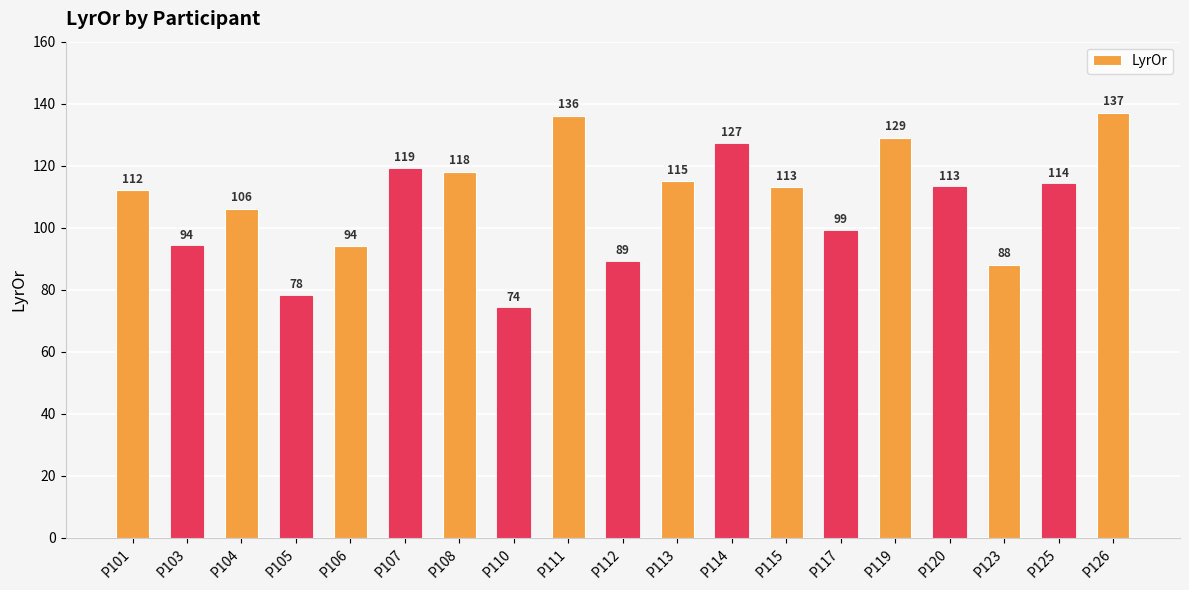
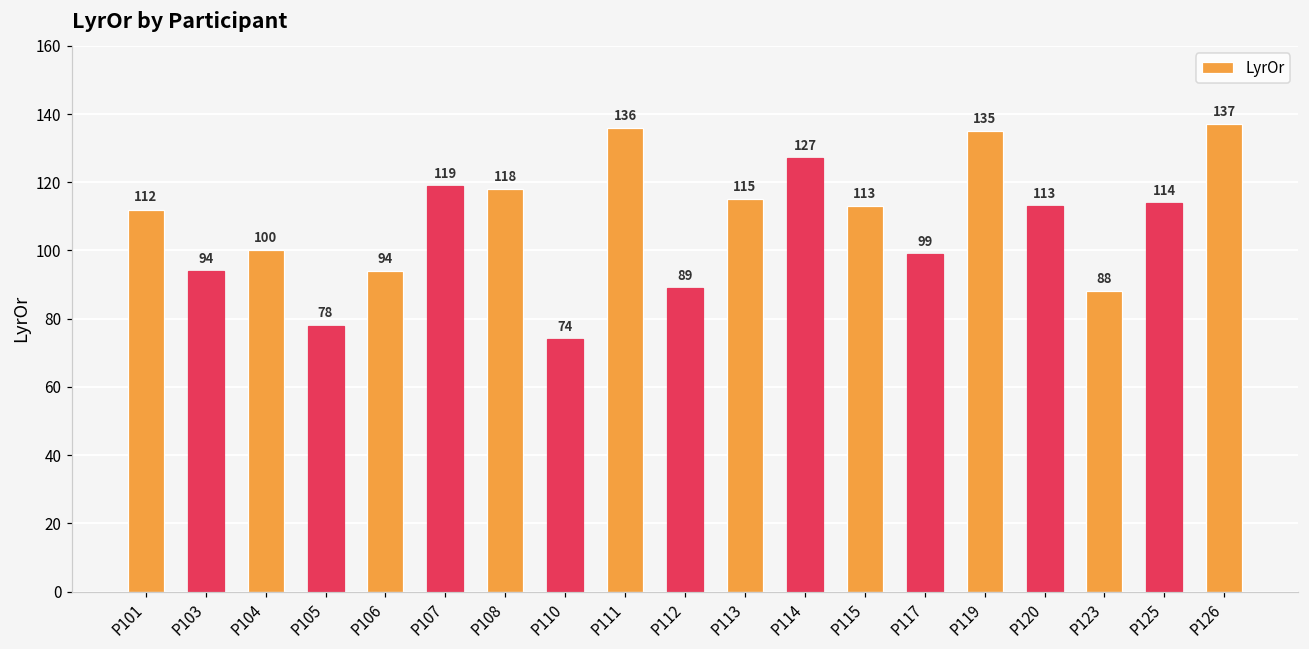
  {
    "P101": 112,
    "P103": 94,
-   "P104": 106,
+   "P104": 100,
    "P105": 78,
    "P106": 94,
    "P107": 119,
    "P108": 118,
    "P110": 74,
    "P111": 136,
    "P112": 89,
    "P113": 115,
    "P114": 127,
    "P115": 113,
    "P117": 99,
-   "P119": 129,
+   "P119": 135,
    "P120": 113,
    "P123": 88,
    "P125": 114,
    "P126": 137
  }
